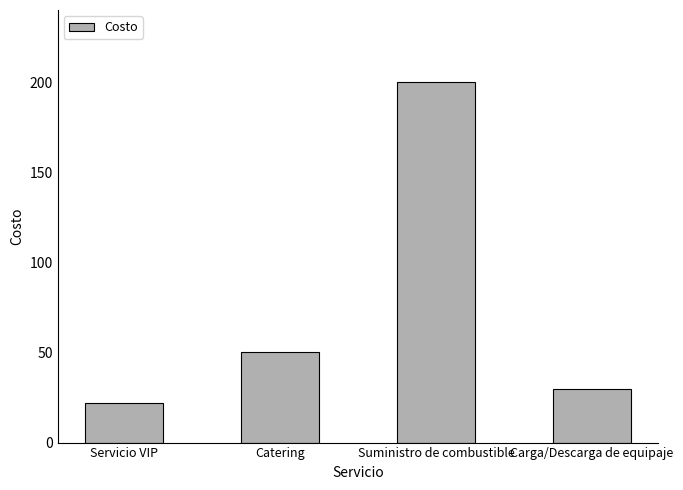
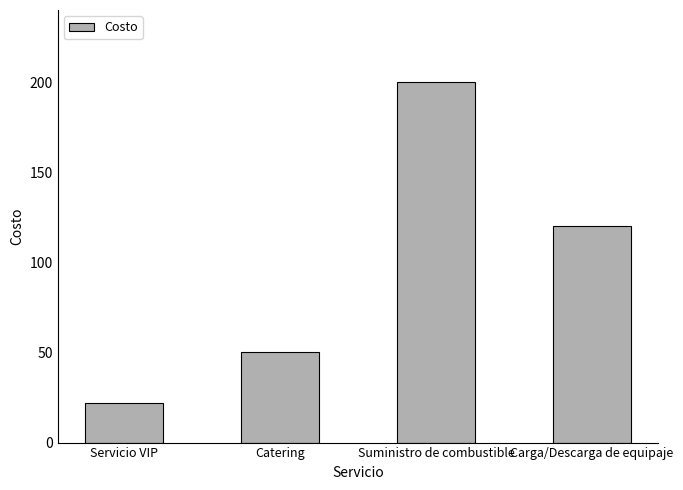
  {
    "Servicio VIP": 22,
    "Catering": 50,
    "Suministro de combustible": 200,
-   "Carga/Descarga de equipaje": 30
+   "Carga/Descarga de equipaje": 120
  }
